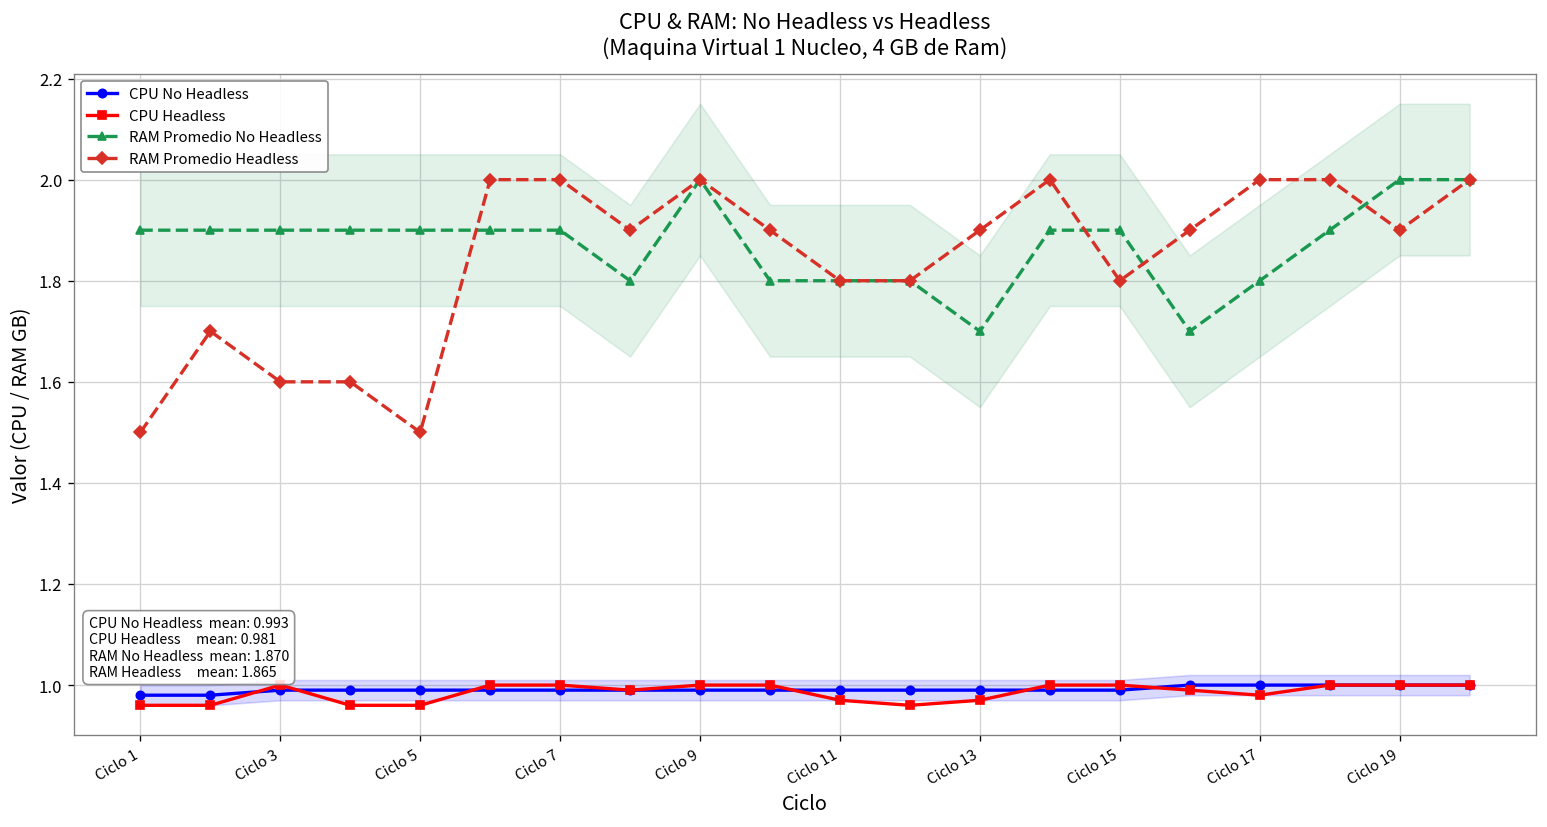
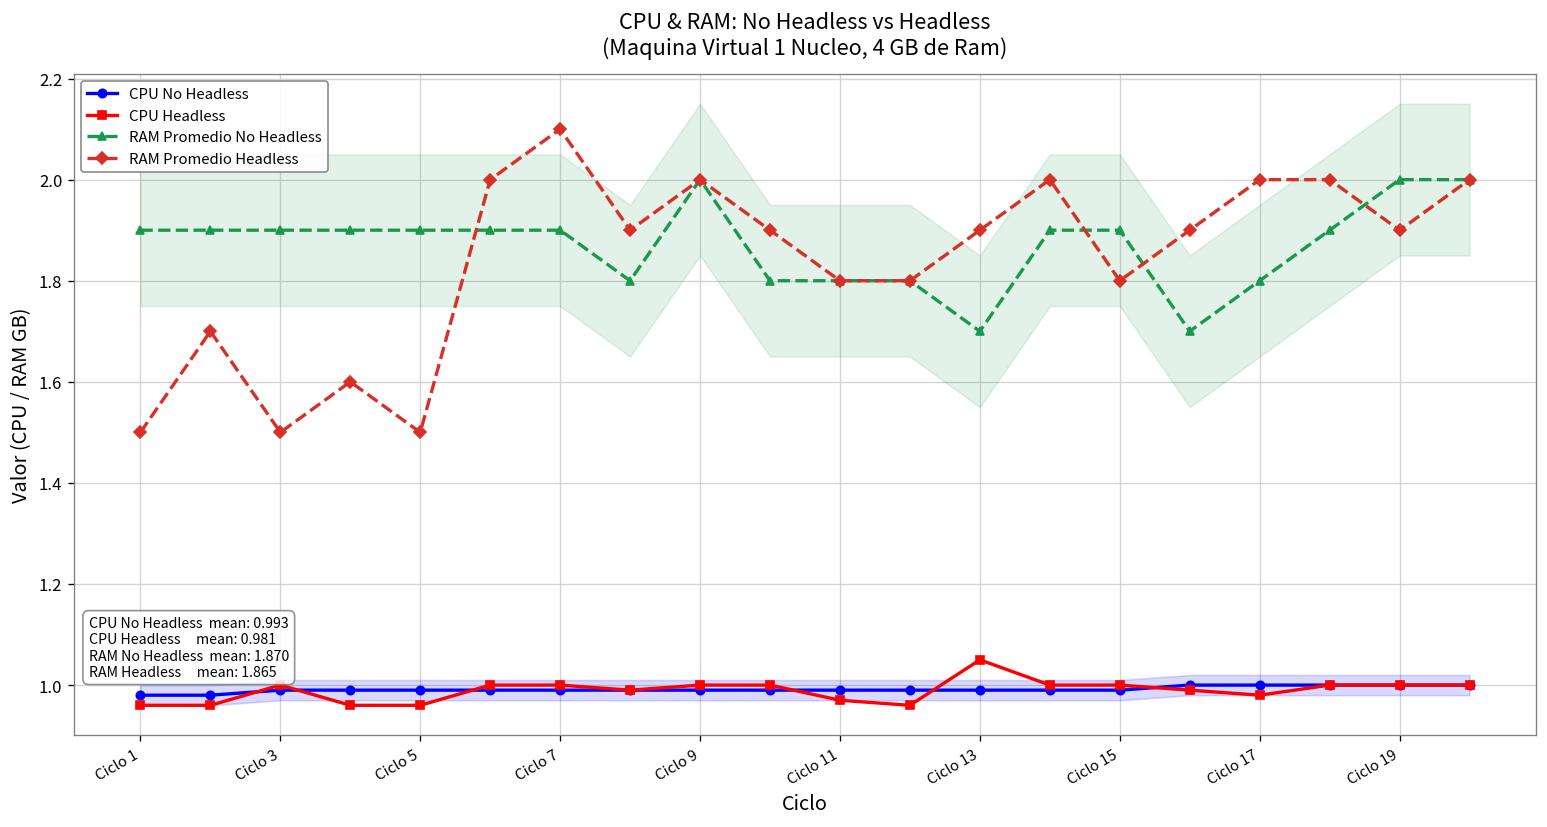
  {
    "CPU Headless": {
      "Ciclo 1": 0.96,
      "Ciclo 5": 0.96,
      "Ciclo 7": 1.00,
      "Ciclo 9": 1.00,
      "Ciclo 11": 0.97,
-     "Ciclo 13": 0.97,
+     "Ciclo 13": 1.05,
      "Ciclo 15": 1.00,
      "Ciclo 17": 0.98
    },
    "RAM Promedio Headless": {
      "Ciclo 1": 1.5,
-     "Ciclo 3": 1.6,
+     "Ciclo 3": 1.5,
      "Ciclo 5": 1.5,
-     "Ciclo 7": 2.0,
+     "Ciclo 7": 2.1,
      "Ciclo 13": 1.9,
      "Ciclo 15": 1.8,
      "Ciclo 17": 2.0,
      "Ciclo 19": 1.9
    }
  }
